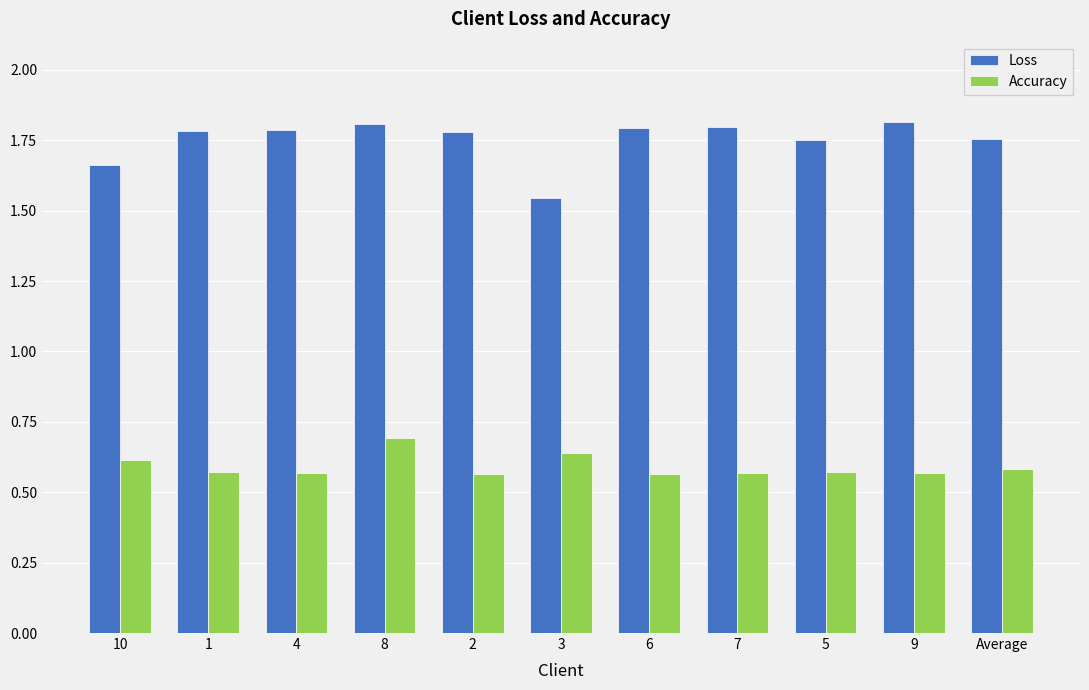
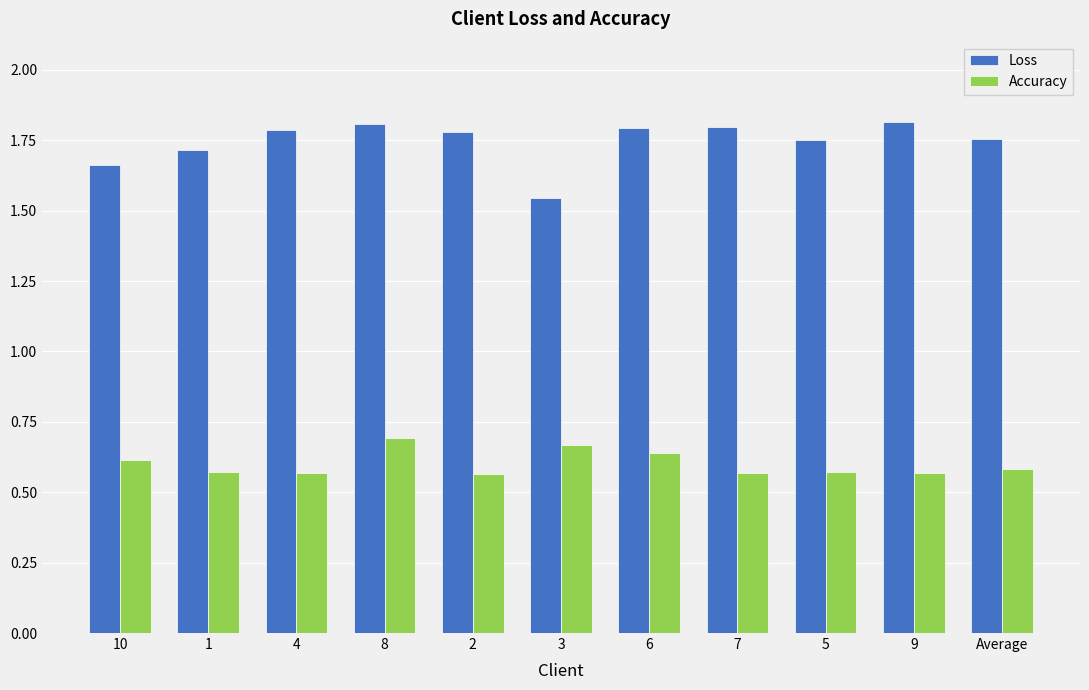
  {
    "Loss": {
      "10": 1.66,
-     "1": 1.78,
+     "1": 1.72,
      "4": 1.79,
      "8": 1.81,
      "2": 1.78,
      "3": 1.55,
      "6": 1.79,
      "7": 1.80,
      "5": 1.75,
      "9": 1.81,
      "Average": 1.75
    },
    "Accuracy": {
      "10": 0.62,
      "1": 0.57,
      "4": 0.57,
      "8": 0.69,
      "2": 0.57,
-     "3": 0.64,
-     "6": 0.56,
+     "3": 0.67,
+     "6": 0.64,
      "7": 0.57,
      "5": 0.57,
      "9": 0.57,
      "Average": 0.58
    }
  }
